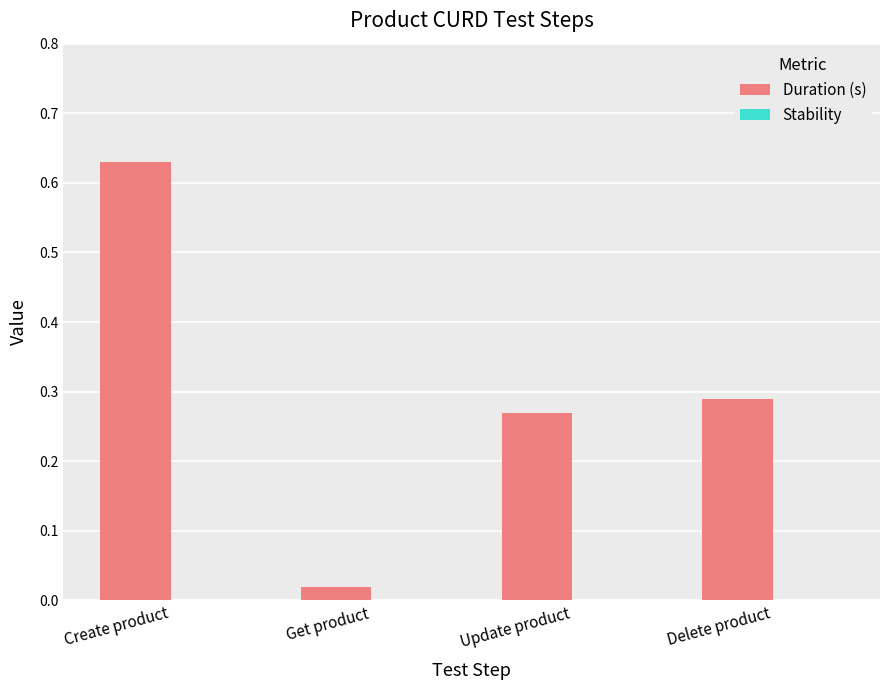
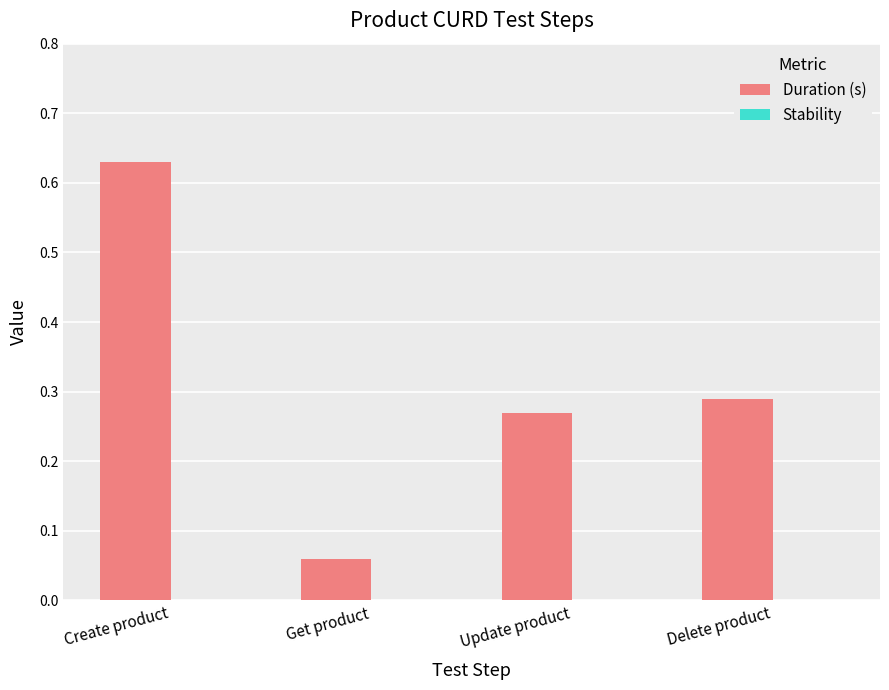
  {
    "Duration (s)": {
      "Create product": 0.63,
-     "Get product": 0.02,
+     "Get product": 0.06,
      "Update product": 0.27,
      "Delete product": 0.29
    },
    "Stability": {
      "Create product": 0.00,
      "Get product": 0.00,
      "Update product": 0.00,
      "Delete product": 0.00
    }
  }
